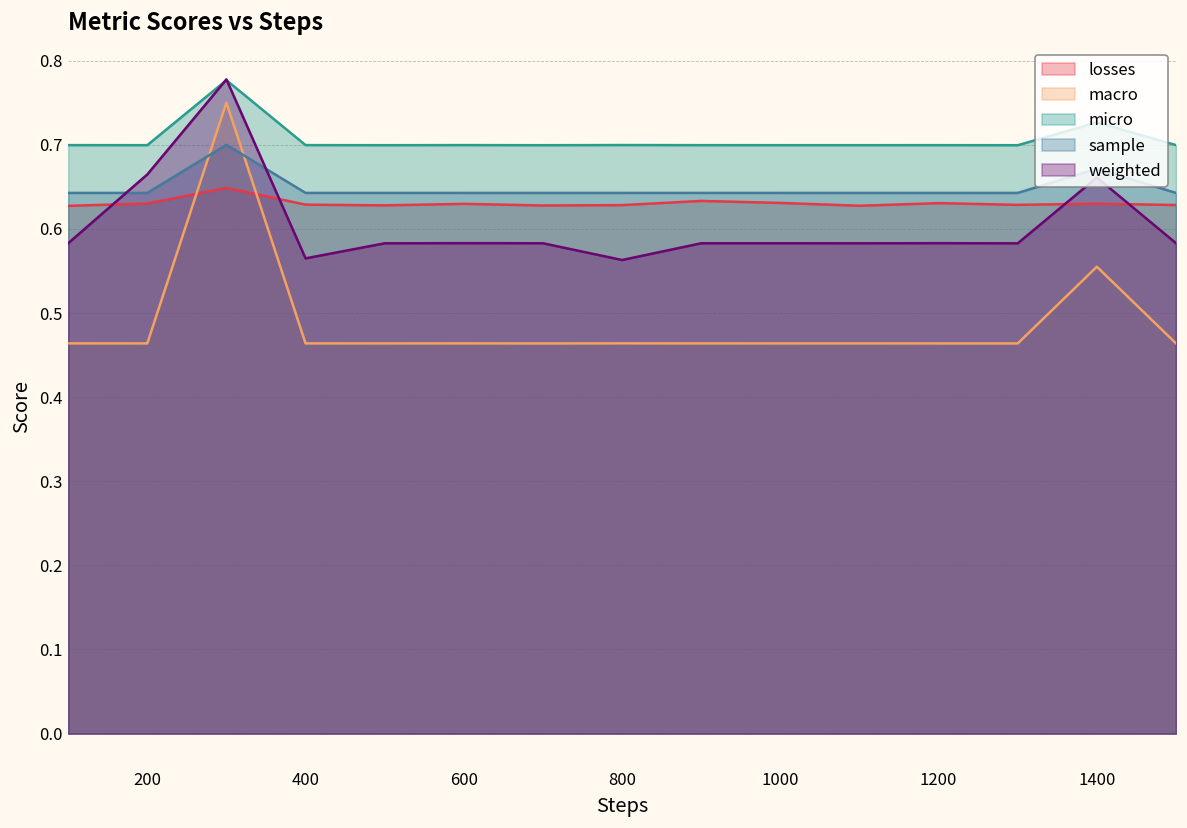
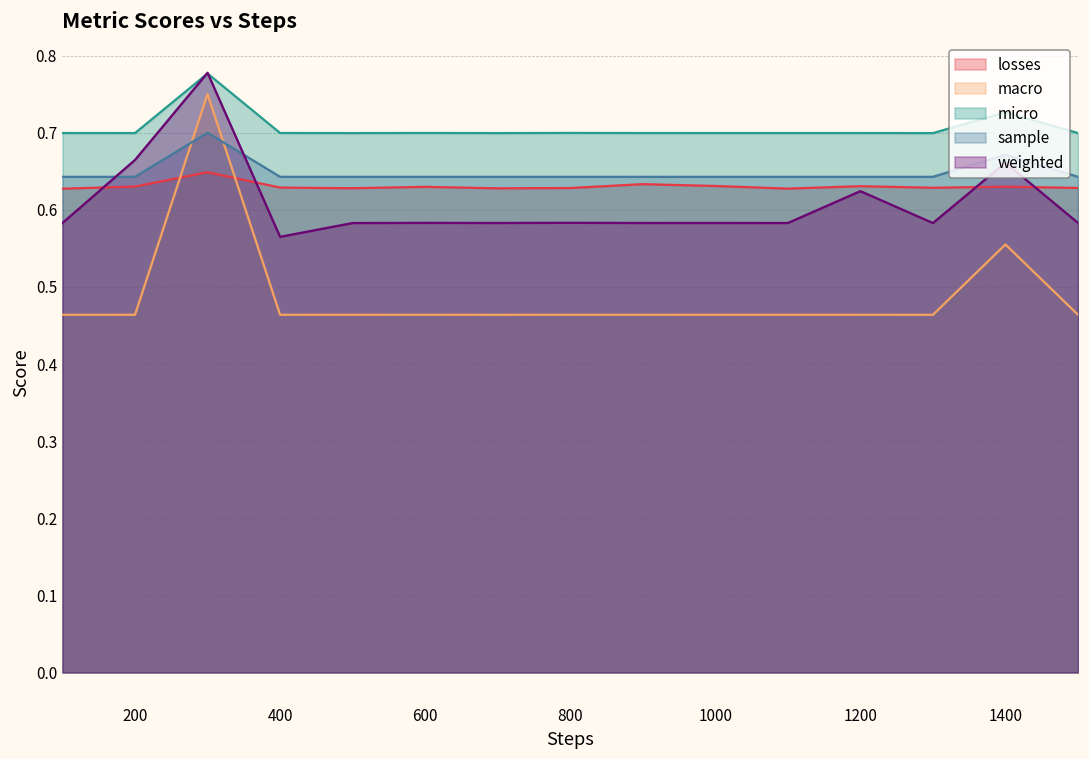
  {
    "weighted": {
      "200": 0.66,
      "400": 0.56,
      "600": 0.58,
-     "800": 0.56,
+     "800": 0.58,
      "1000": 0.58,
-     "1200": 0.58
+     "1200": 0.62
    }
  }
